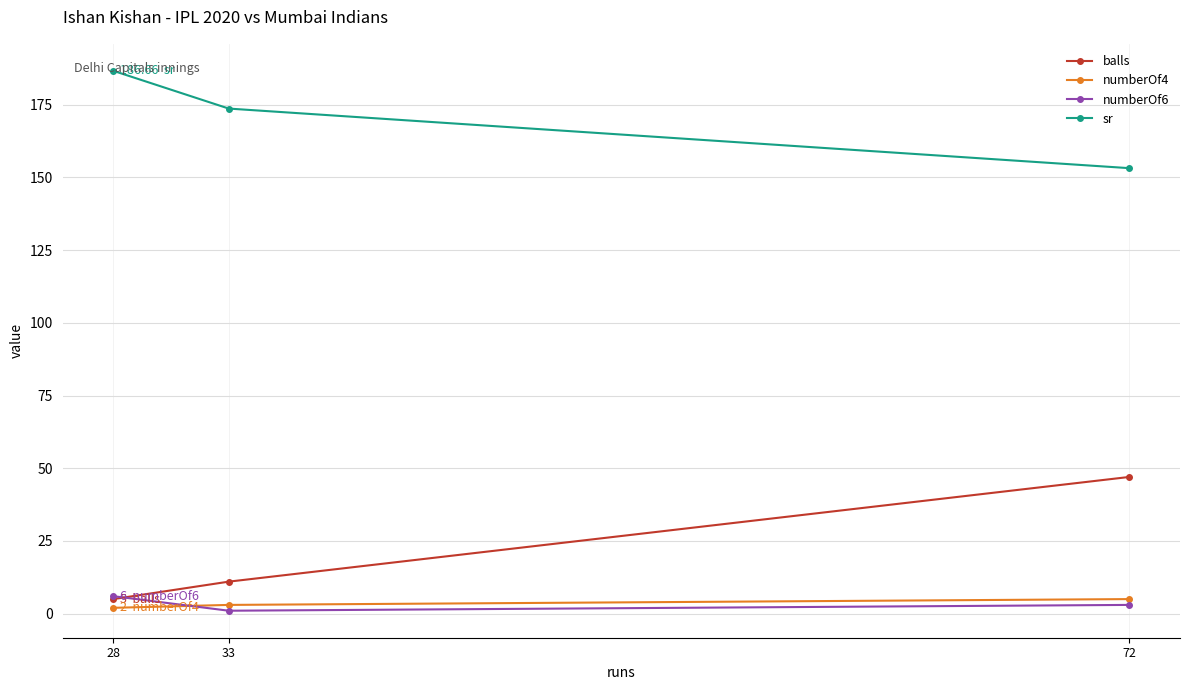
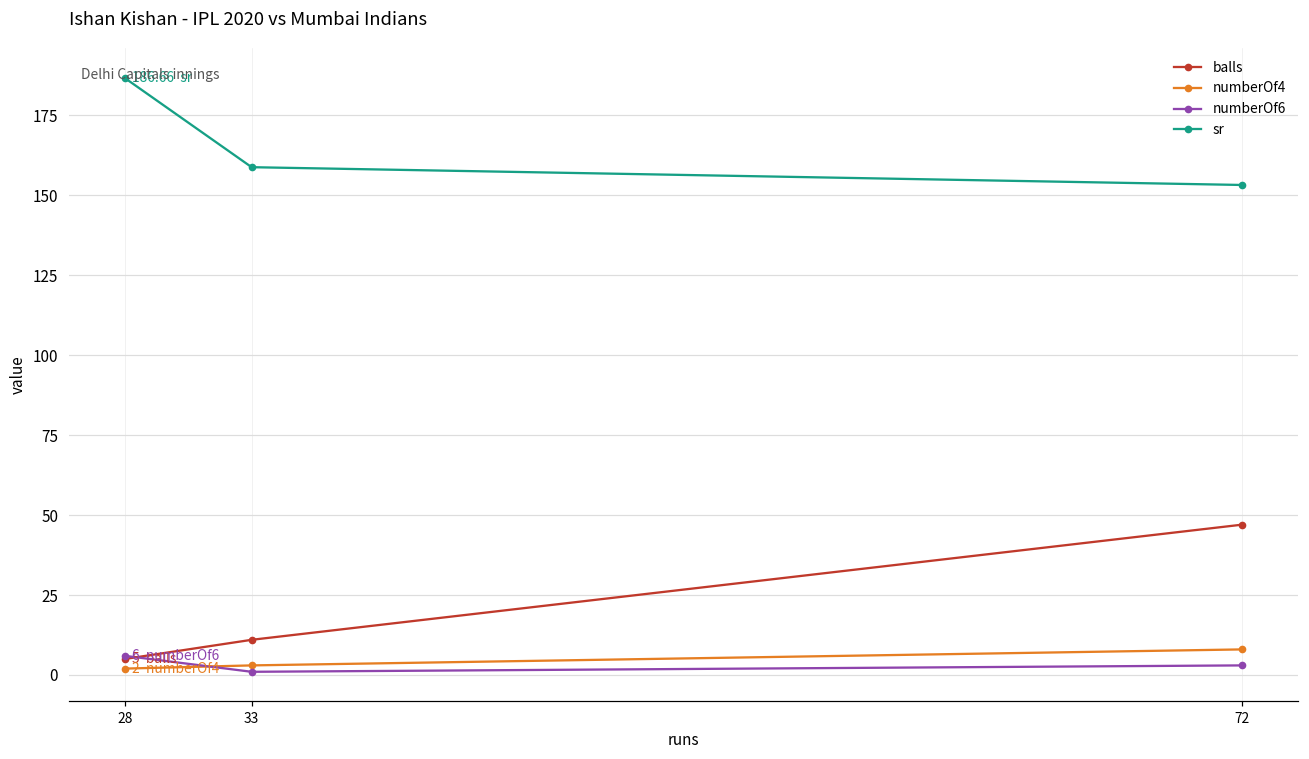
  {
    "balls": {
      "33": 11,
      "72": 47
    },
    "numberOf4": {
      "33": 3,
-     "72": 5
+     "72": 8
    },
    "numberOf6": {
      "33": 1,
      "72": 3
    },
    "sr": {
-     "33": 174,
+     "33": 159,
      "72": 153
    }
  }
